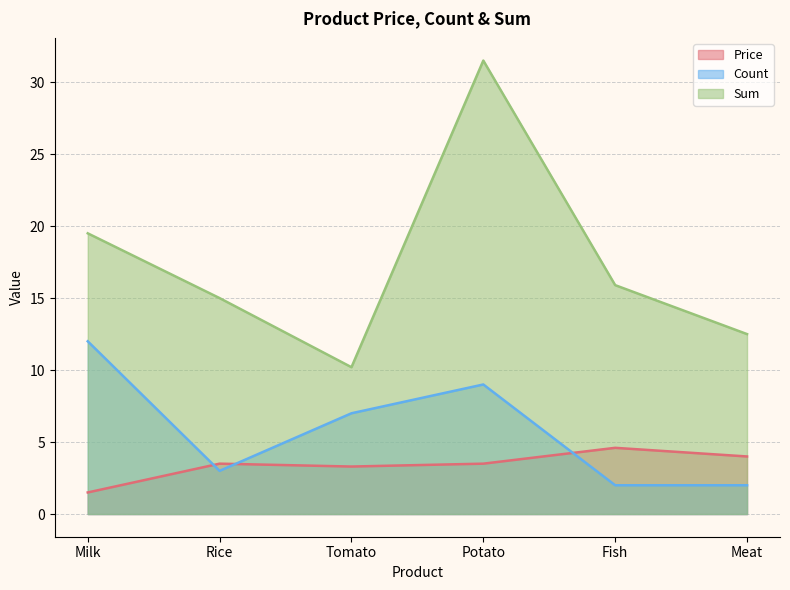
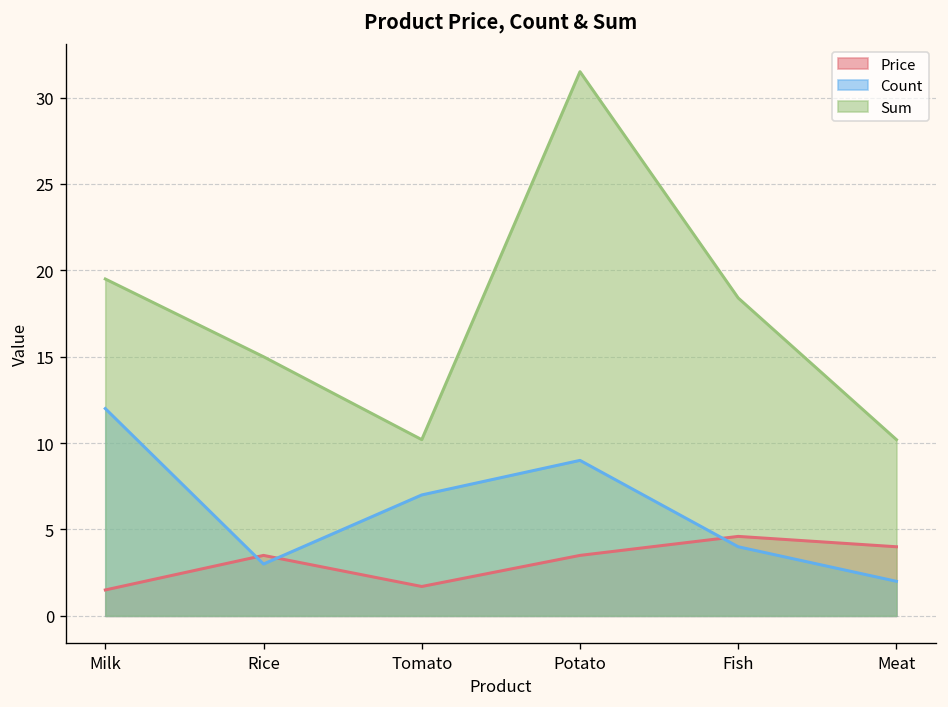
  {
    "Price": {
      "Milk": 1.5,
      "Rice": 3.5,
-     "Tomato": 3.3,
+     "Tomato": 1.7,
      "Potato": 3.5,
      "Fish": 4.6,
      "Meat": 4.0
    },
    "Count": {
      "Milk": 12,
      "Rice": 3,
      "Tomato": 7,
      "Potato": 9,
-     "Fish": 2,
+     "Fish": 4,
      "Meat": 2
    },
    "Sum": {
      "Milk": 19.5,
      "Rice": 15.0,
      "Tomato": 10.2,
      "Potato": 31.5,
-     "Fish": 15.9,
-     "Meat": 12.5
+     "Fish": 18.4,
+     "Meat": 10.2
    }
  }
